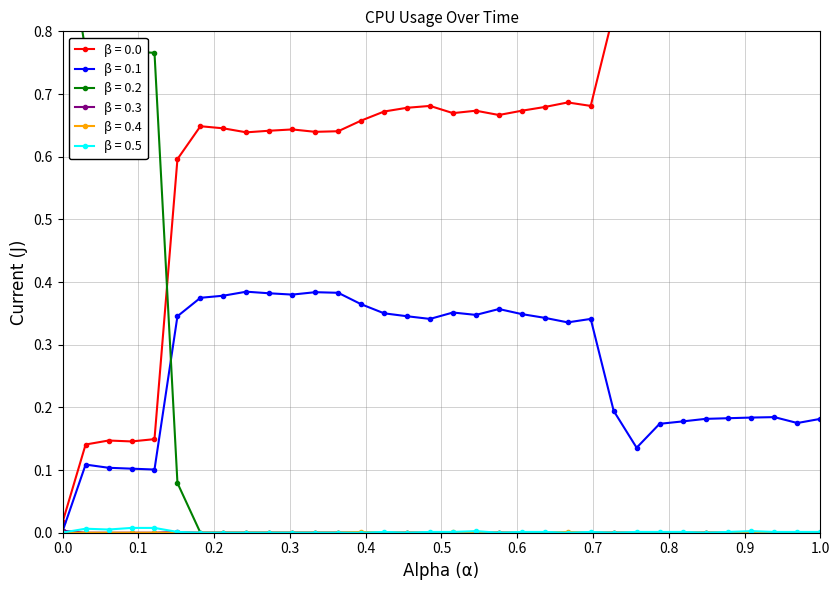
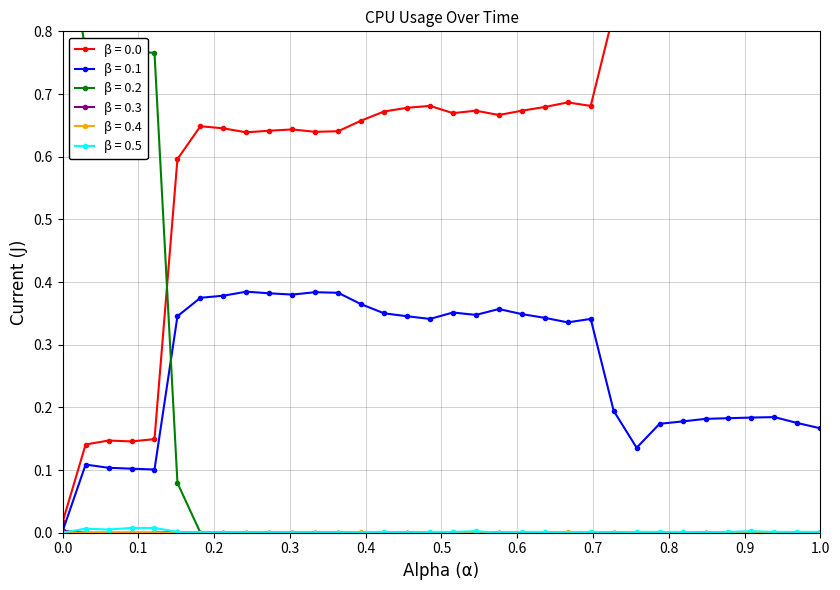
  {
    "β = 0.0": {
      "0.0": 0.02
    },
    "β = 0.1": {
-     "1.0": 0.18
+     "1.0": 0.17
    }
  }
